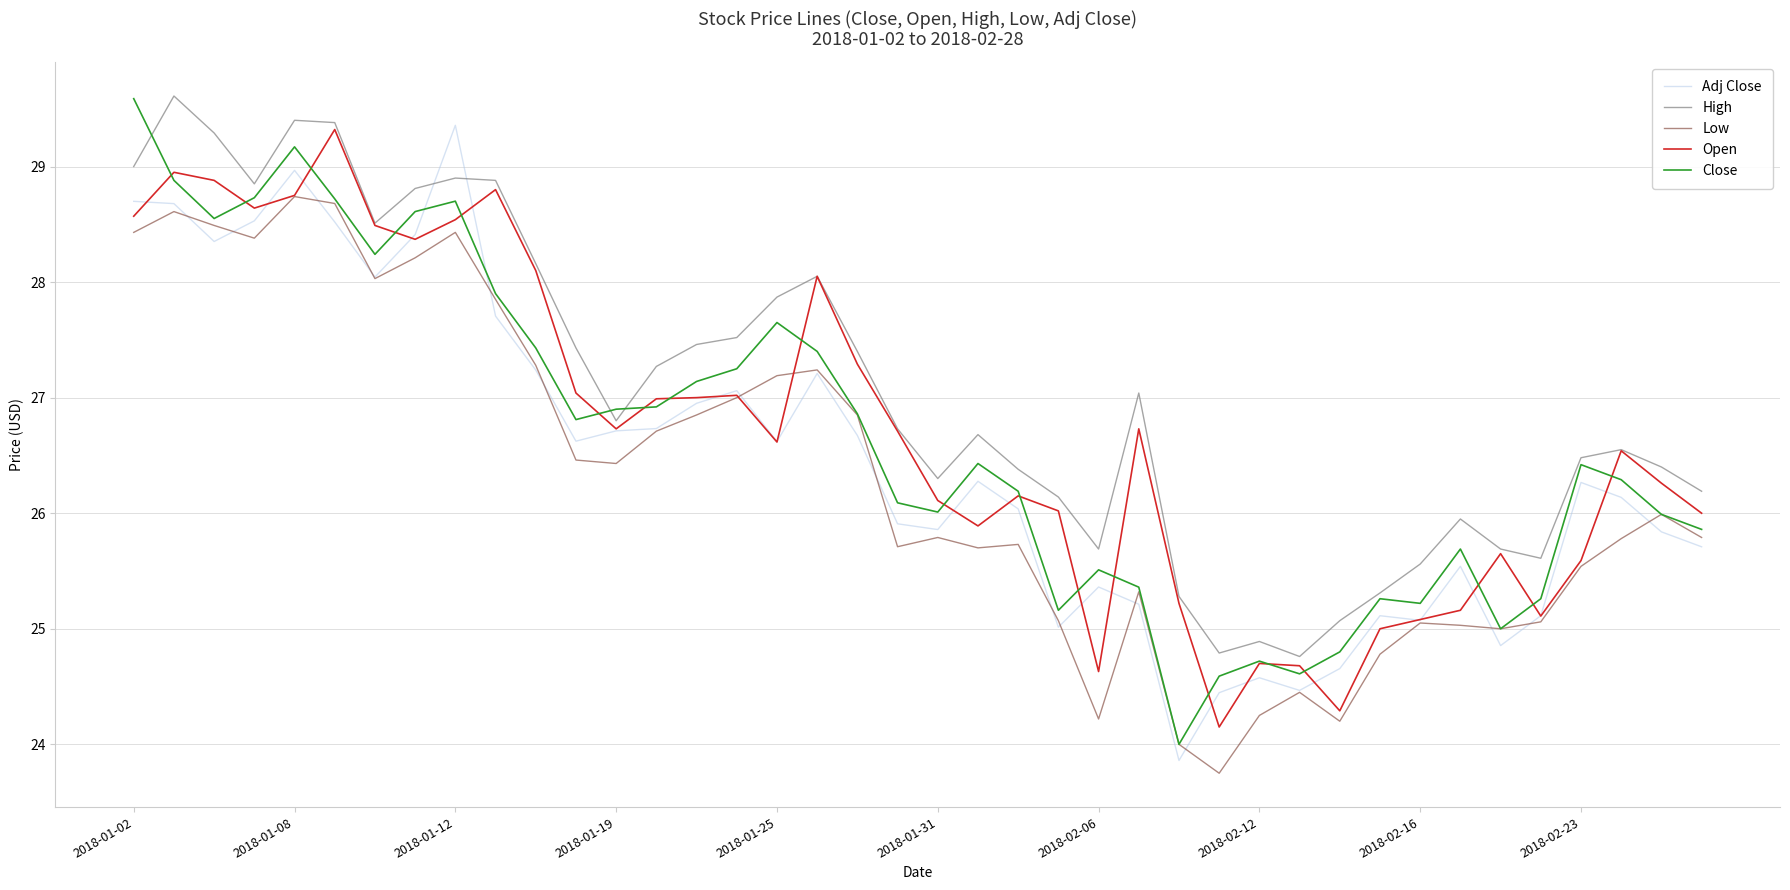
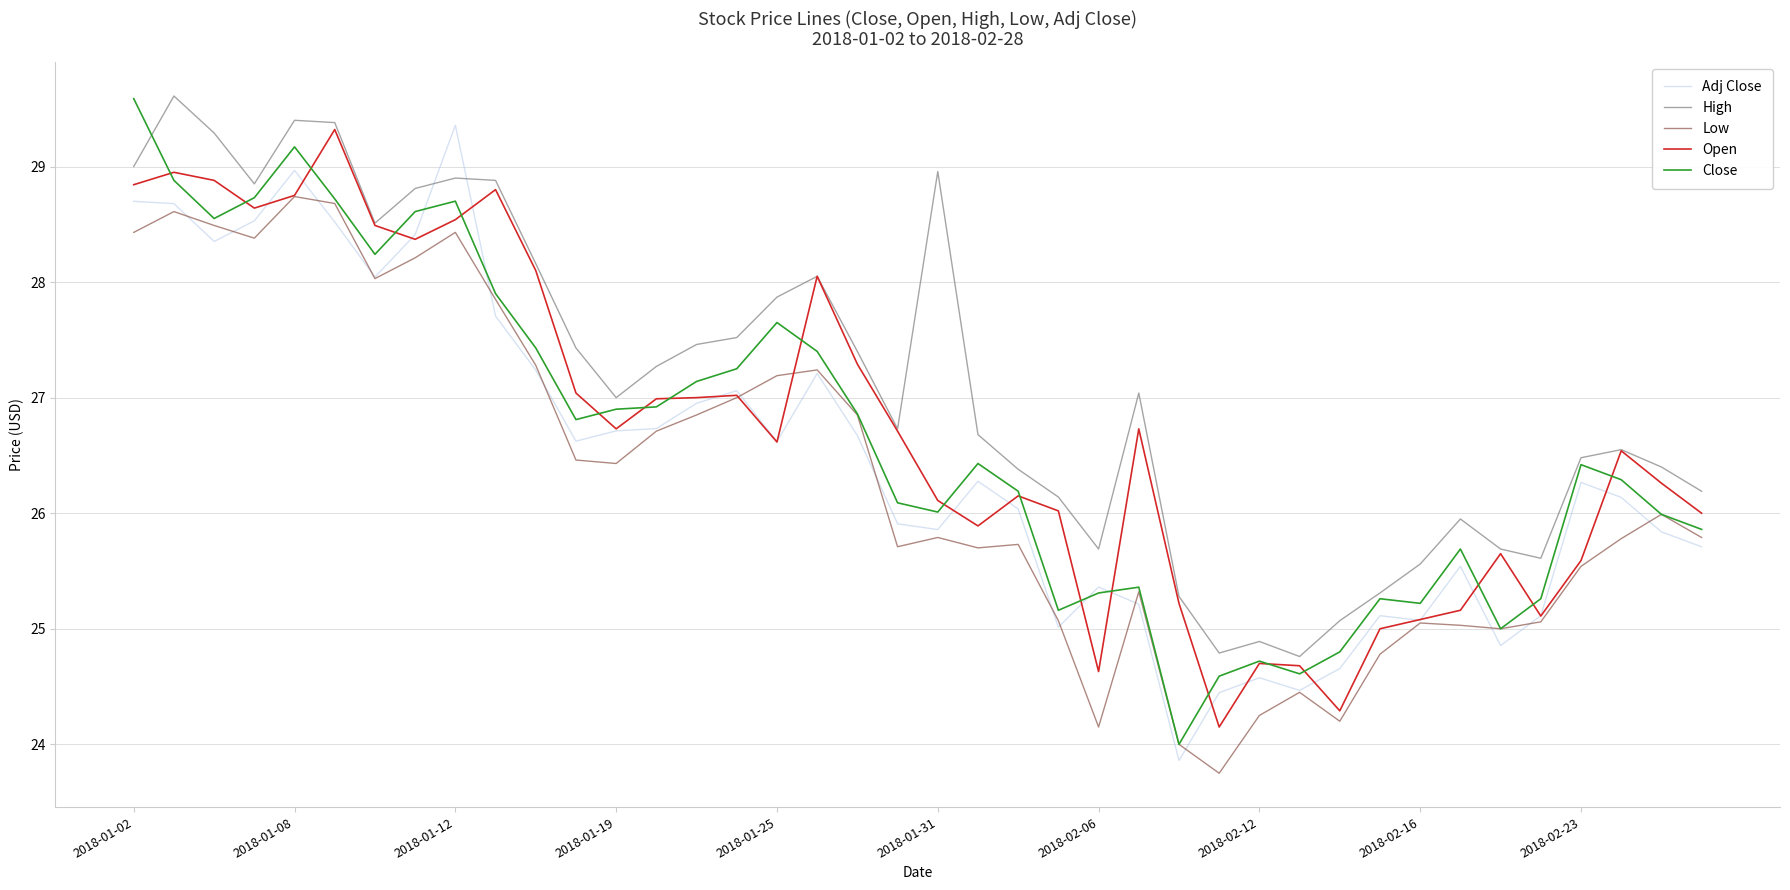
  {
    "Adj Close": {
      "2018-01-02": 28.70,
      "2018-01-08": 28.97,
      "2018-01-12": 29.36,
      "2018-01-31": 25.86,
      "2018-02-06": 25.36,
      "2018-02-12": 24.58,
      "2018-02-23": 26.27
    },
    "High": {
      "2018-01-02": 29.00,
      "2018-01-08": 29.40,
      "2018-01-12": 28.90,
-     "2018-01-19": 26.8,
+     "2018-01-19": 27.0,
      "2018-01-25": 27.87,
-     "2018-01-31": 26.30,
+     "2018-01-31": 28.96,
      "2018-02-06": 25.69,
      "2018-02-12": 24.89,
      "2018-02-16": 25.56,
      "2018-02-23": 26.48
    },
    "Low": {
      "2018-01-02": 28.43,
      "2018-01-12": 28.43,
      "2018-01-19": 26.43,
      "2018-01-25": 27.19,
      "2018-01-31": 25.79,
-     "2018-02-06": 24.22,
+     "2018-02-06": 24.15,
      "2018-02-12": 24.25,
      "2018-02-16": 25.05,
      "2018-02-23": 25.54
    },
    "Open": {
-     "2018-01-02": 28.57,
+     "2018-01-02": 28.84,
      "2018-01-12": 28.54,
      "2018-01-31": 26.11,
      "2018-02-06": 24.63,
      "2018-02-23": 25.59
    },
    "Close": {
      "2018-01-02": 29.59,
      "2018-01-08": 29.17,
      "2018-01-12": 28.70,
      "2018-01-19": 26.90,
      "2018-01-25": 27.65,
      "2018-01-31": 26.01,
-     "2018-02-06": 25.51,
+     "2018-02-06": 25.31,
      "2018-02-16": 25.22,
      "2018-02-23": 26.42
    }
  }
